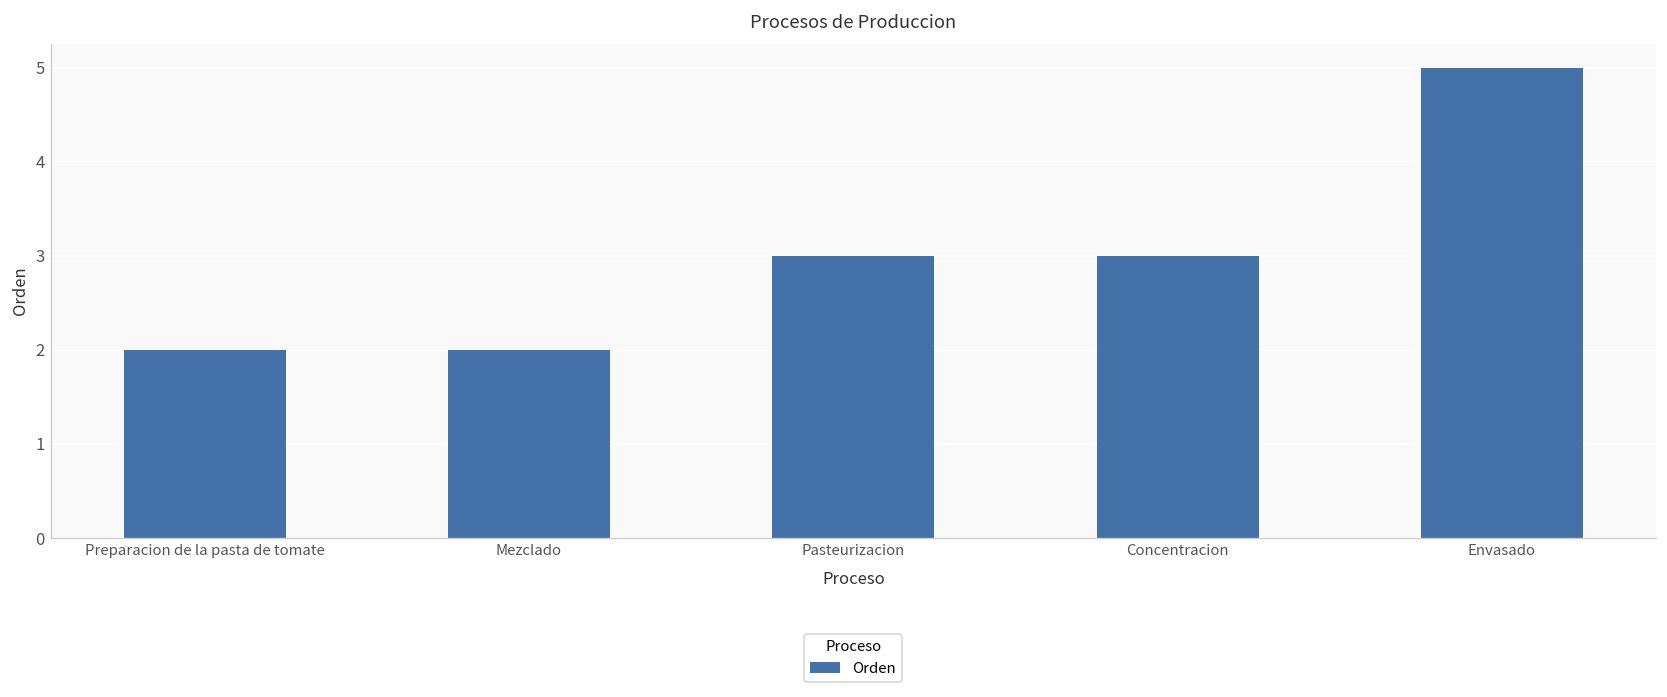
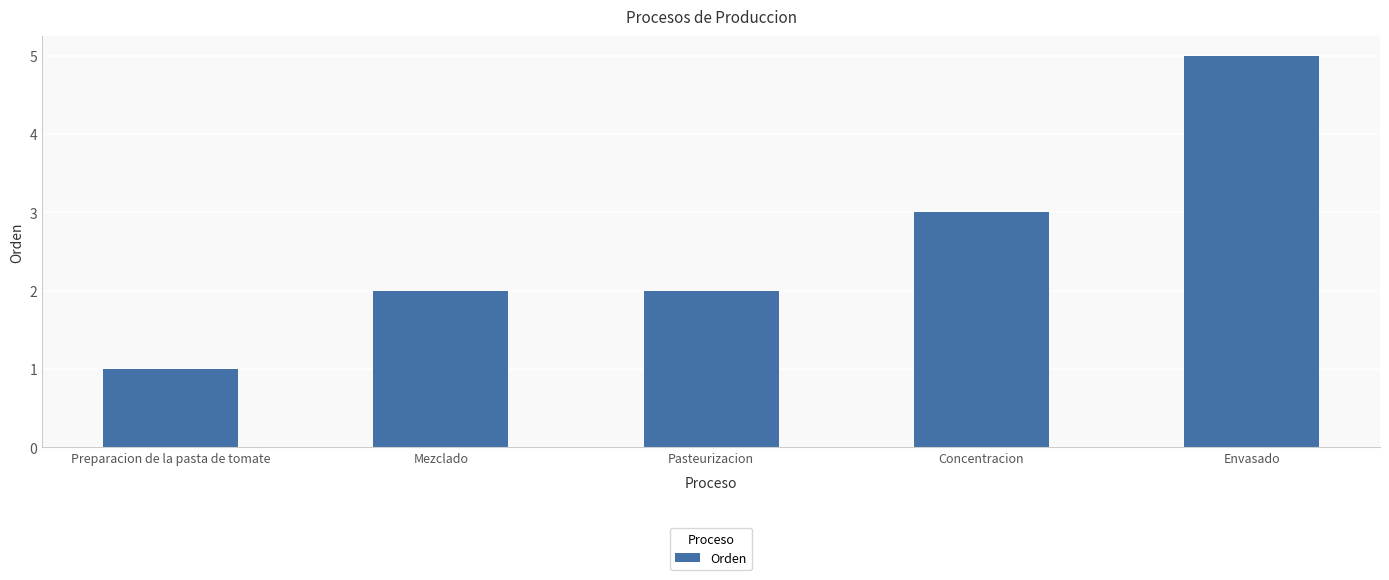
  {
-   "Preparacion de la pasta de tomate": 2,
+   "Preparacion de la pasta de tomate": 1,
    "Mezclado": 2,
-   "Pasteurizacion": 3,
+   "Pasteurizacion": 2,
    "Concentracion": 3,
    "Envasado": 5
  }
